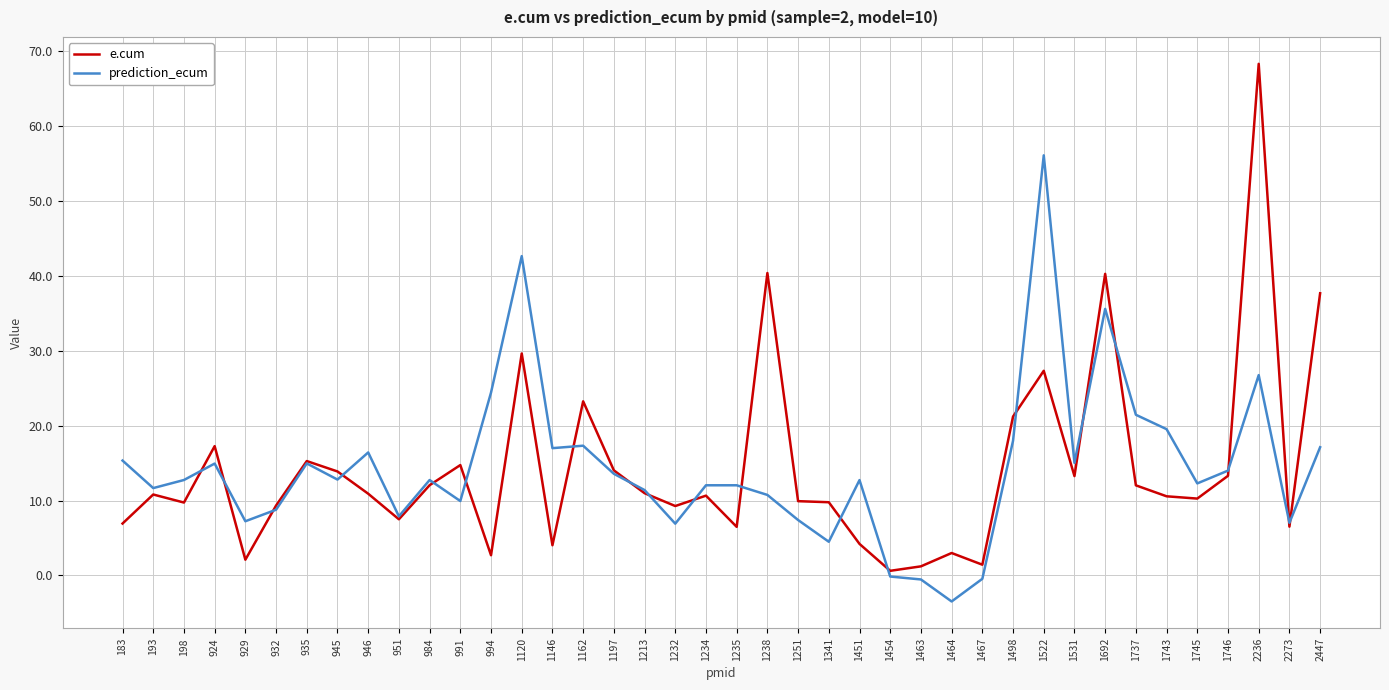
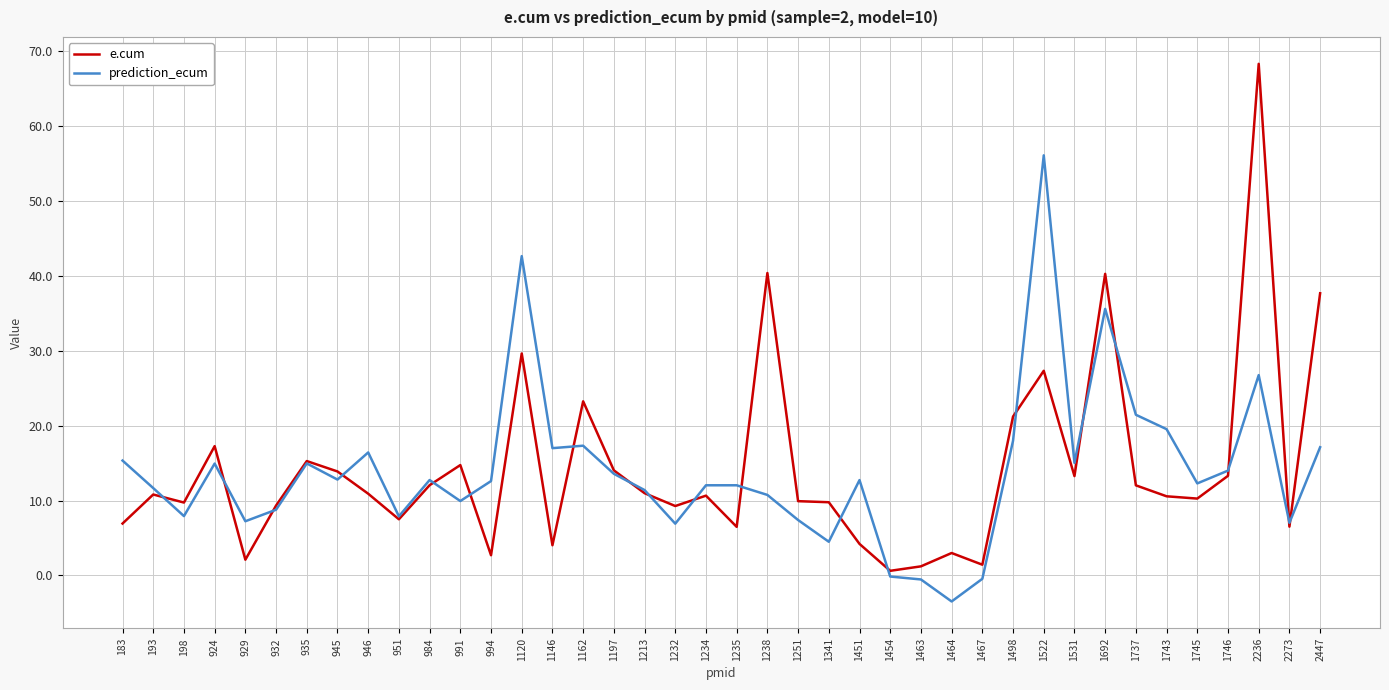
  {
    "e.cum": {
      "183": 7,
      "193": 11,
      "198": 10,
      "924": 17,
      "929": 2,
      "932": 9,
      "945": 14,
      "946": 11,
      "951": 8,
      "984": 12,
      "991": 15,
      "994": 3,
      "1120": 30,
      "1146": 4,
      "1162": 23,
      "1197": 14,
      "1213": 11,
      "1232": 9,
      "1234": 11,
      "1235": 6,
      "1238": 40,
      "1251": 10,
      "1341": 10,
      "1451": 4,
      "1454": 1,
      "1463": 1,
      "1464": 3,
      "1467": 1,
      "1498": 21,
      "1522": 27,
      "1531": 13,
      "1692": 40,
      "1737": 12,
      "1743": 11,
      "1745": 10,
      "1746": 13,
      "2236": 68,
      "2273": 7,
      "2447": 38
    },
    "prediction_ecum": {
      "183": 15,
      "193": 12,
-     "198": 13,
+     "198": 8,
      "924": 15,
      "929": 7,
      "932": 9,
      "945": 13,
      "946": 16,
      "951": 8,
      "984": 13,
      "991": 10,
-     "994": 24,
+     "994": 13,
      "1120": 43,
      "1146": 17,
      "1162": 17,
      "1197": 14,
      "1213": 11,
      "1232": 7,
      "1234": 12,
      "1235": 12,
      "1238": 11,
      "1251": 7,
      "1341": 5,
      "1451": 13,
      "1454": 0,
      "1463": -1,
      "1464": -3,
      "1467": 0,
      "1498": 18,
      "1522": 56,
      "1531": 15,
      "1692": 36,
      "1737": 21,
      "1743": 20,
      "1745": 12,
      "1746": 14,
      "2236": 27,
      "2273": 7,
      "2447": 17
    }
  }
